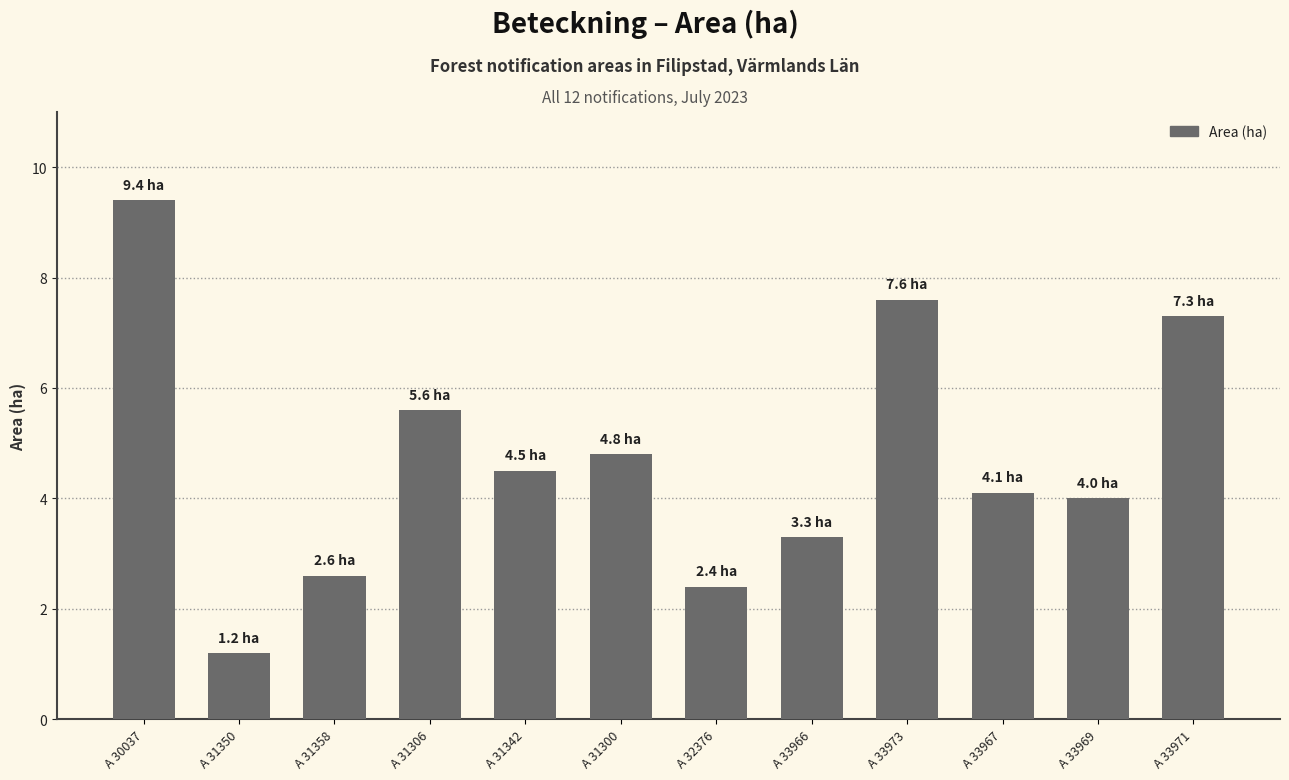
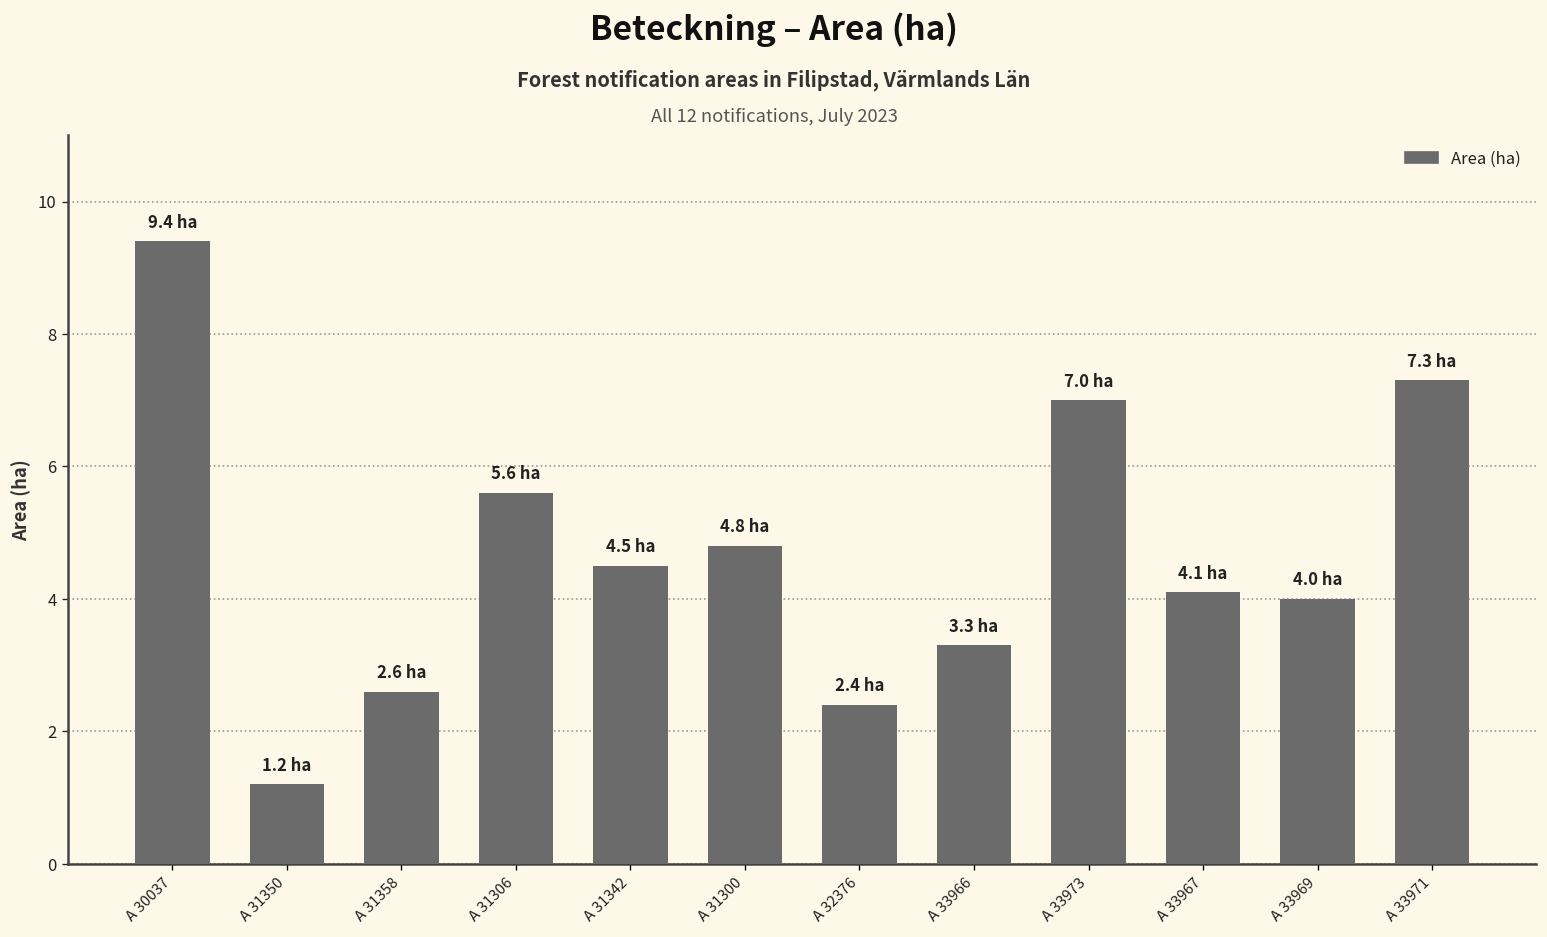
  {
    "A 30037": 9.4,
    "A 31350": 1.2,
    "A 31358": 2.6,
    "A 31306": 5.6,
    "A 31342": 4.5,
    "A 31300": 4.8,
    "A 32376": 2.4,
    "A 33966": 3.3,
-   "A 33973": 7.6,
+   "A 33973": 7.0,
    "A 33967": 4.1,
    "A 33969": 4.0,
    "A 33971": 7.3
  }
